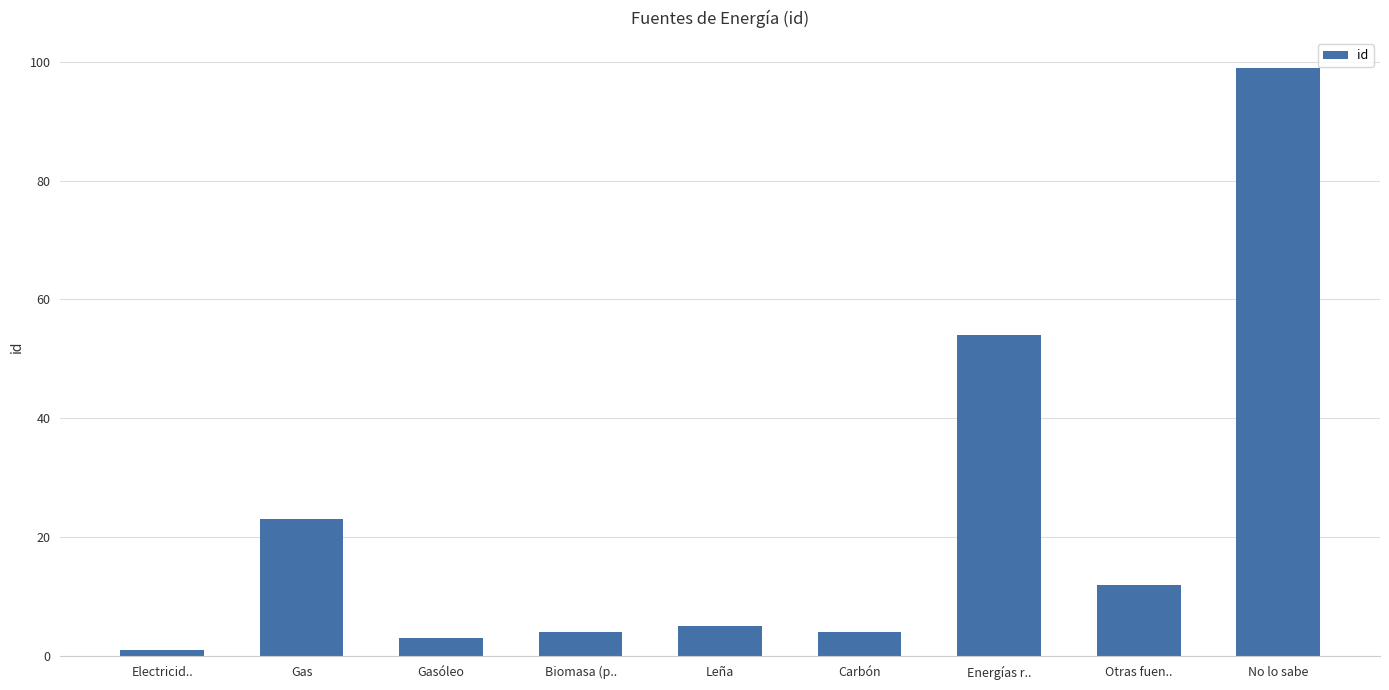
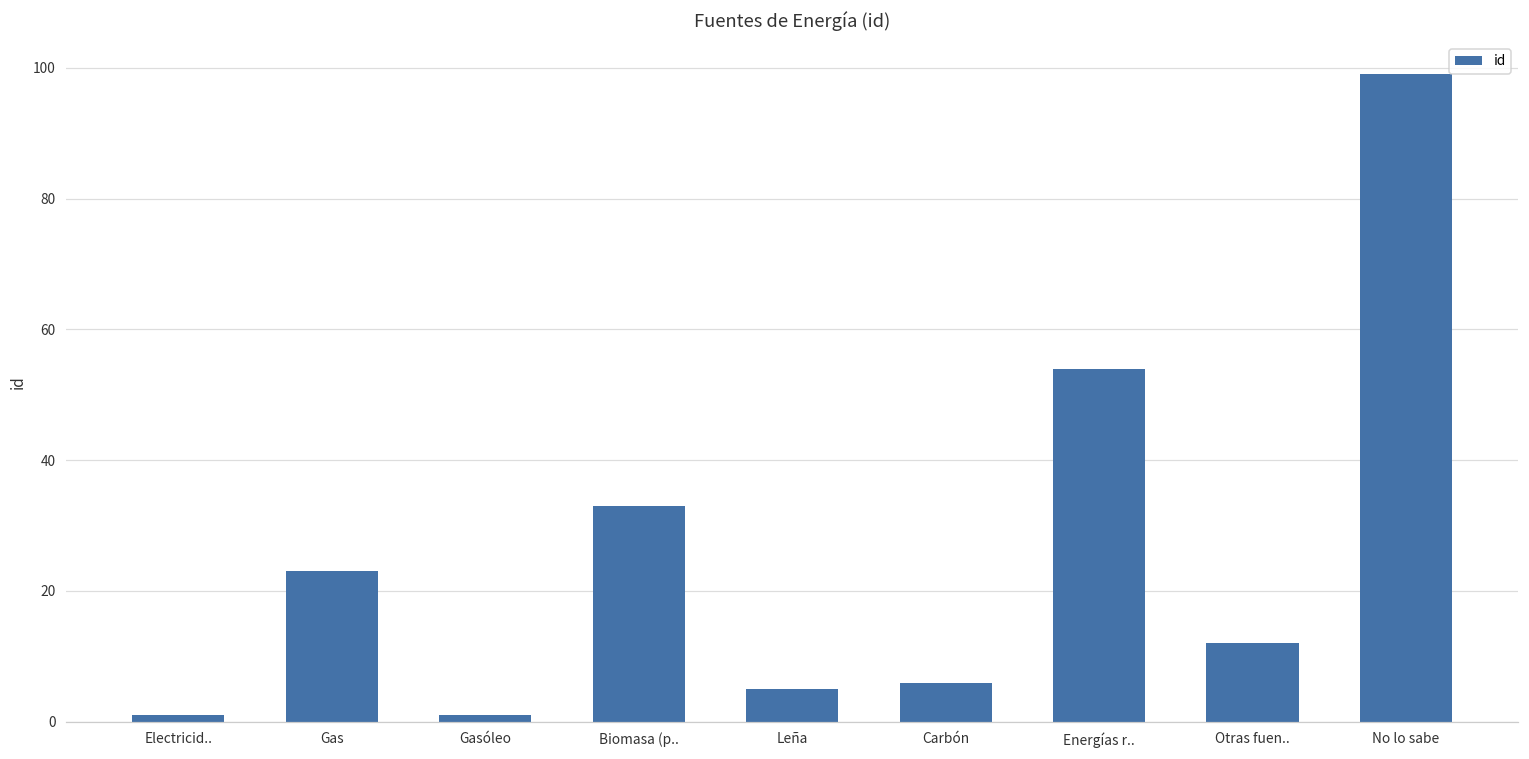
  {
    "Electricid..": 1,
    "Gas": 23,
-   "Gasóleo": 3,
-   "Biomasa (p..": 4,
+   "Gasóleo": 1,
+   "Biomasa (p..": 33,
    "Leña": 5,
-   "Carbón": 4,
+   "Carbón": 6,
    "Energías r..": 54,
    "Otras fuen..": 12,
    "No lo sabe": 99
  }
